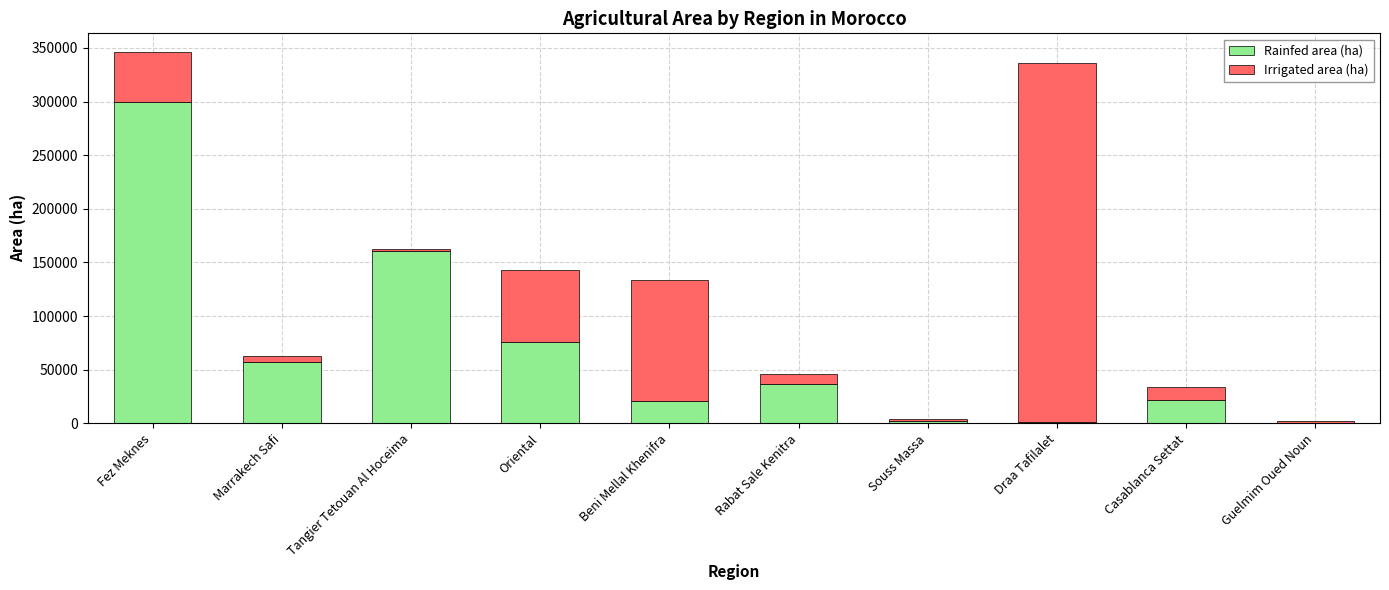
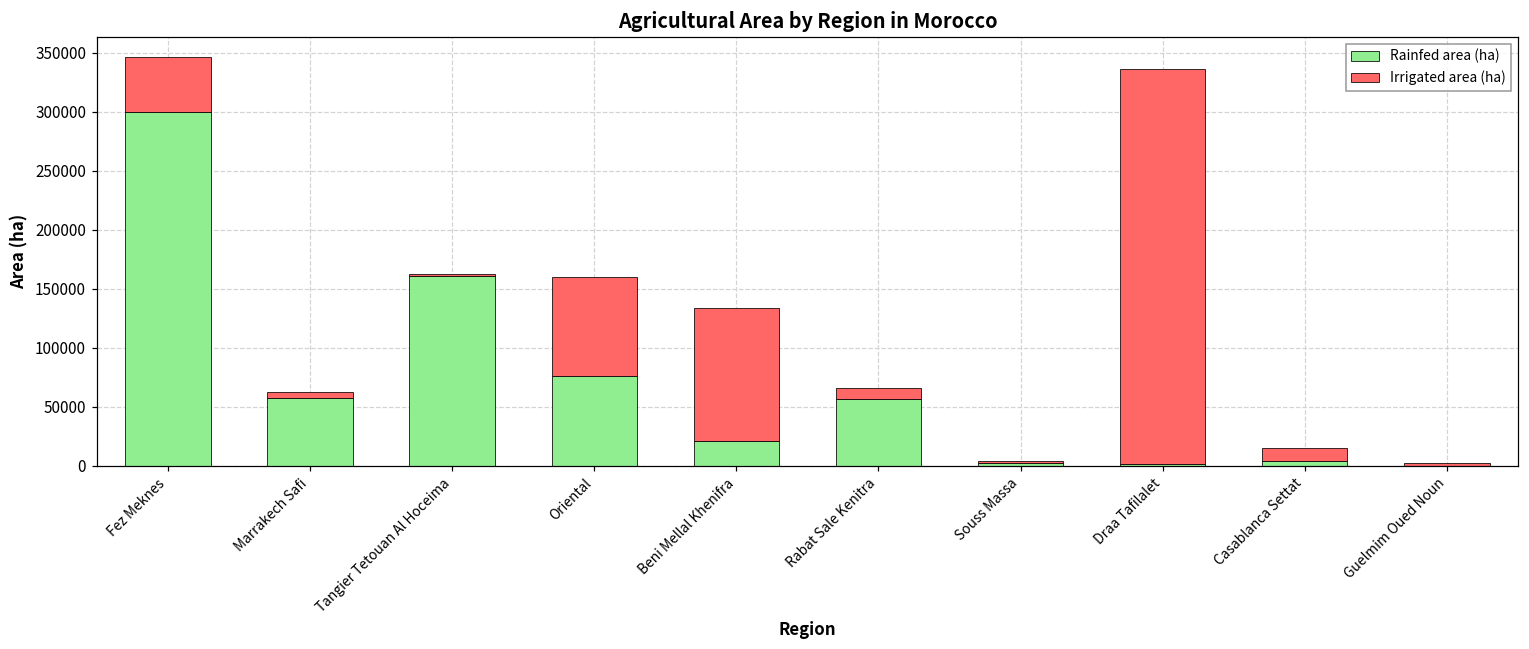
  {
    "Rainfed area (ha)": {
      "Fez Meknes": 300000,
      "Marrakech Safi": 57000,
      "Tangier Tetouan Al Hoceima": 160000,
      "Oriental": 76000,
      "Beni Mellal Khenifra": 21000,
-     "Rabat Sale Kenitra": 37000,
+     "Rabat Sale Kenitra": 57000,
      "Souss Massa": 3000,
-     "Casablanca Settat": 22000,
+     "Casablanca Settat": 4000,
      "Guelmim Oued Noun": 0
    },
    "Irrigated area (ha)": {
      "Fez Meknes": 46000,
      "Marrakech Safi": 5000,
-     "Oriental": 67000,
+     "Oriental": 84000,
      "Beni Mellal Khenifra": 113000,
      "Rabat Sale Kenitra": 9000,
      "Draa Tafilalet": 334000,
      "Casablanca Settat": 11000
    }
  }
